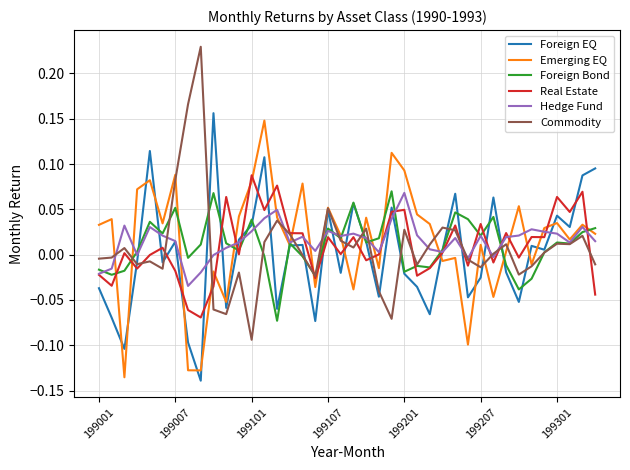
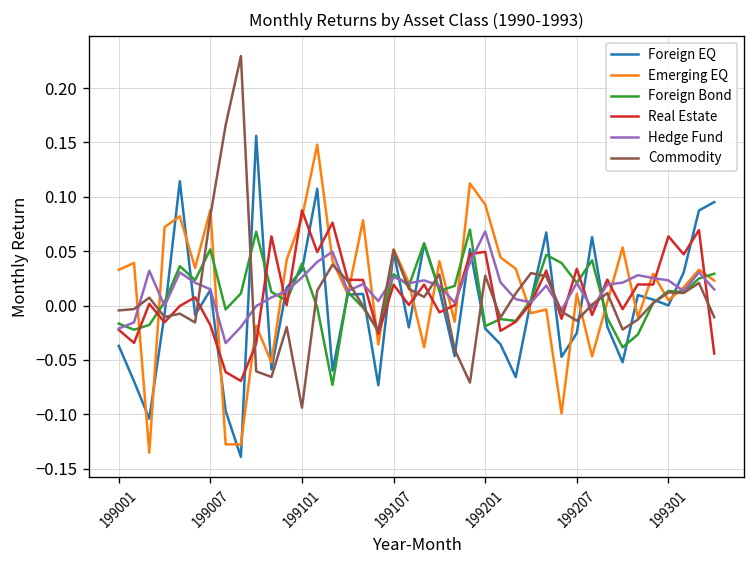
  {
    "Foreign EQ": {
      "199001": -0.04,
      "199101": 0.03,
      "199207": -0.03,
-     "199301": 0.04
+     "199301": 0.00
    },
    "Emerging EQ": {
      "199001": 0.03,
      "199007": 0.09,
      "199101": 0.08,
      "199201": 0.09,
      "199207": 0.01,
-     "199301": 0.03
+     "199301": 0.00
    },
    "Foreign Bond": {
      "199001": -0.02,
      "199007": 0.05,
      "199101": 0.04
    },
    "Real Estate": {
      "199007": -0.02,
      "199101": 0.09,
      "199107": 0.02,
      "199201": 0.05,
      "199207": 0.03,
      "199301": 0.06
    },
    "Hedge Fund": {
      "199101": 0.03,
      "199201": 0.07,
      "199301": 0.02
    },
    "Commodity": {
      "199001": 0.00,
      "199007": 0.08,
      "199101": -0.09,
      "199201": 0.03,
      "199207": -0.01
    }
  }
